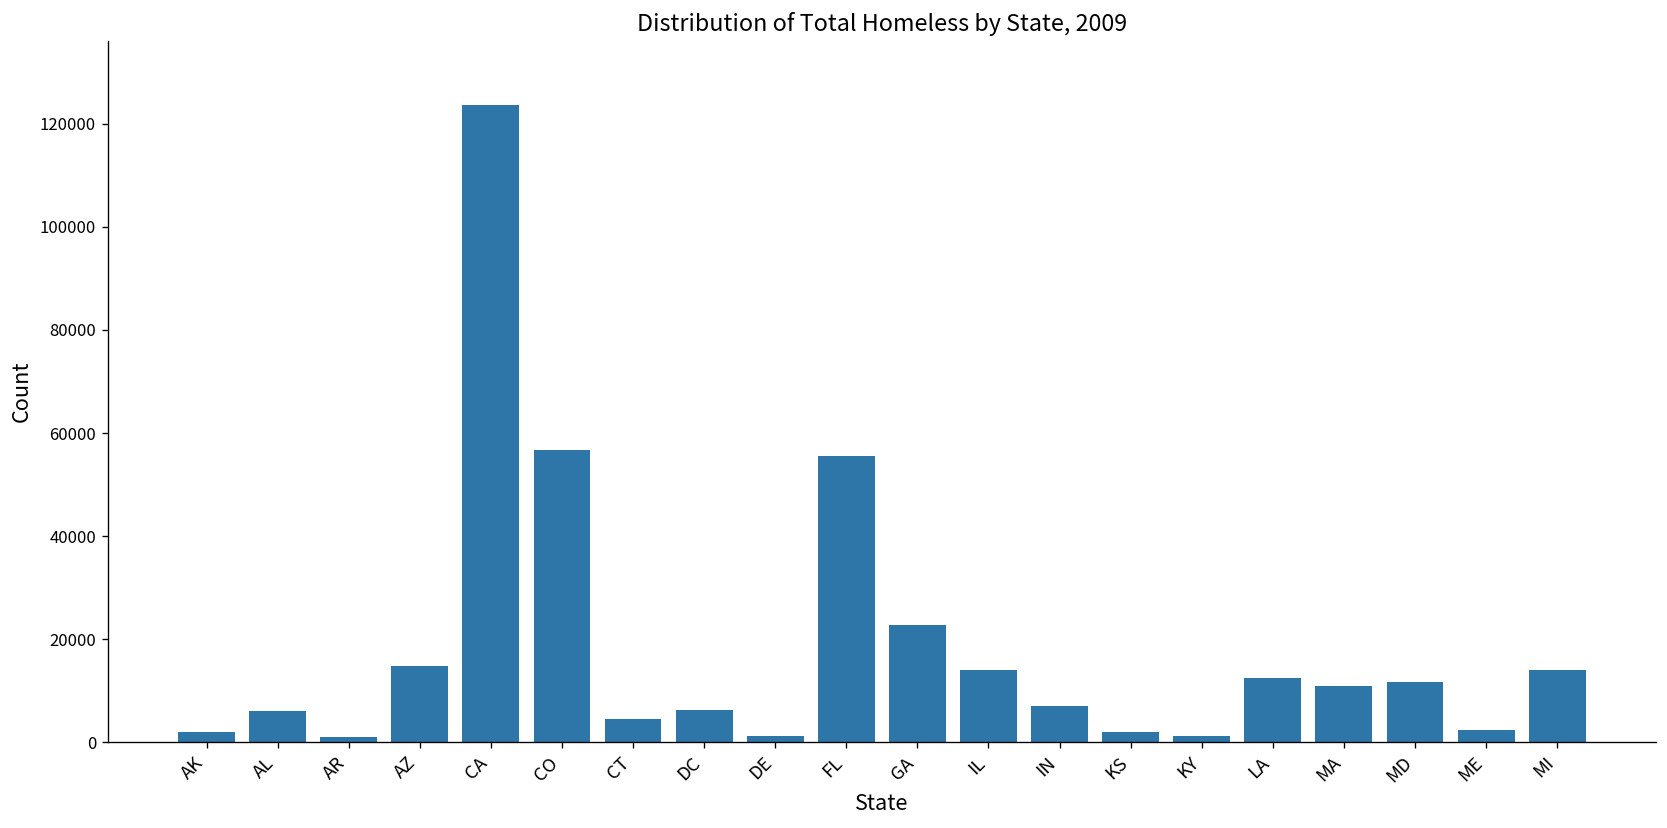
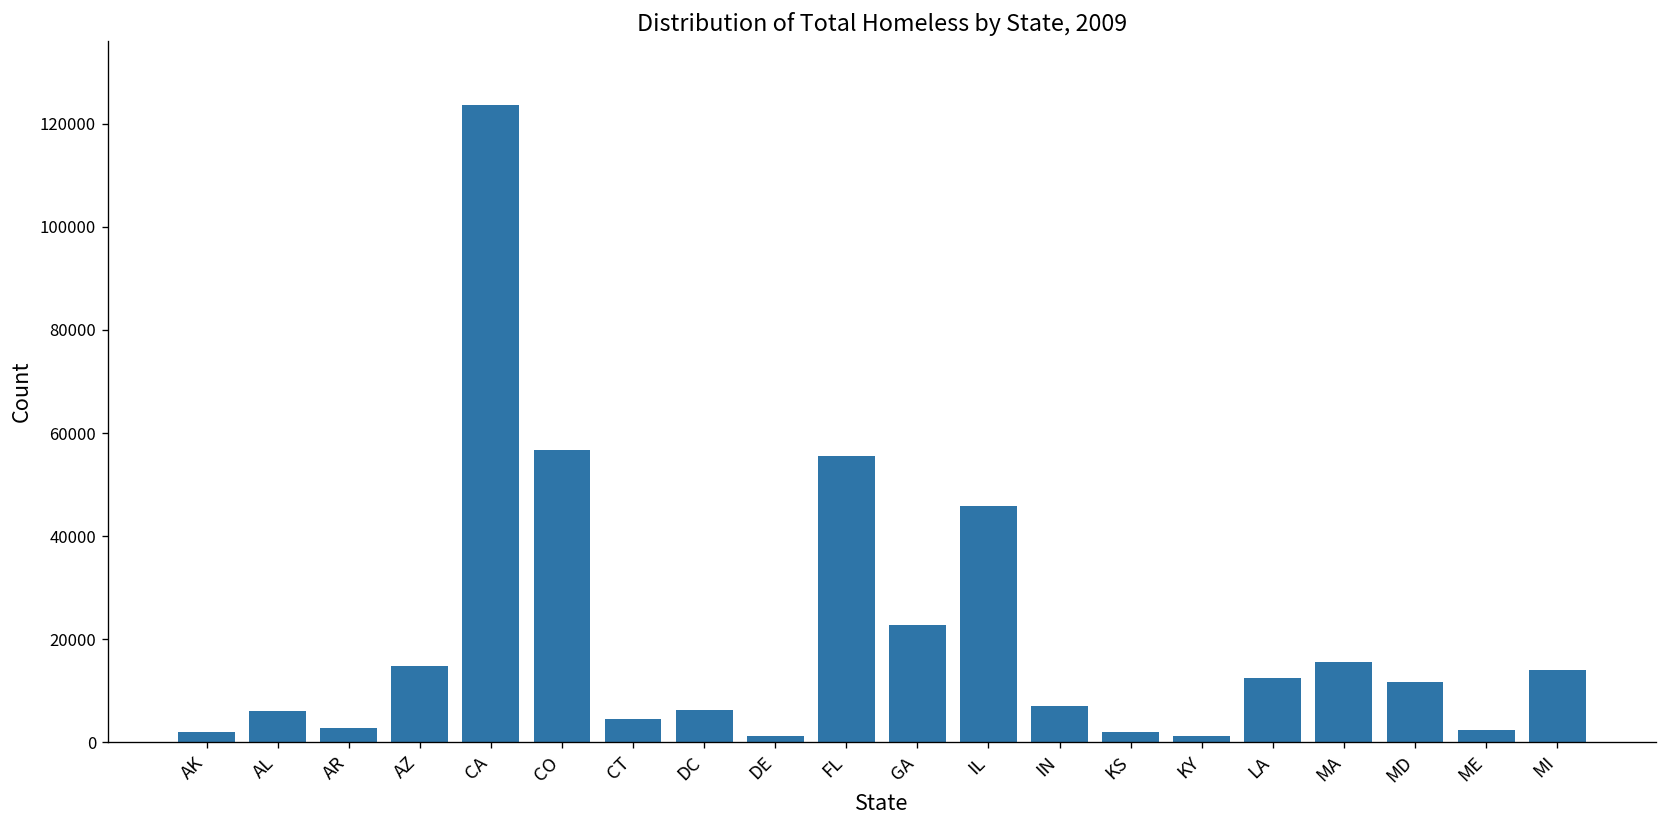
  {
    "AK": 2000,
    "AL": 6000,
-   "AR": 1000,
+   "AR": 3000,
    "AZ": 15000,
    "CA": 124000,
    "CO": 57000,
    "CT": 5000,
    "DC": 6000,
    "DE": 1000,
    "FL": 56000,
    "GA": 23000,
-   "IL": 14000,
+   "IL": 46000,
    "IN": 7000,
    "KS": 2000,
    "KY": 1000,
    "LA": 13000,
-   "MA": 11000,
+   "MA": 15000,
    "MD": 12000,
    "ME": 2000,
    "MI": 14000
  }
